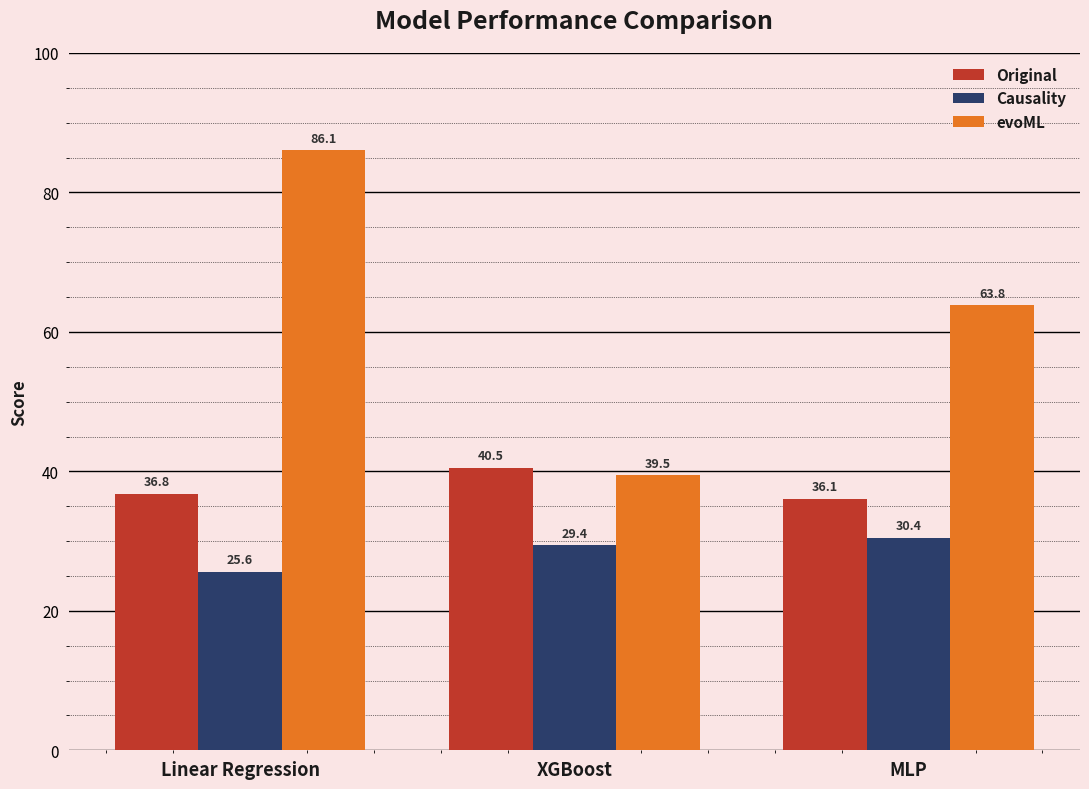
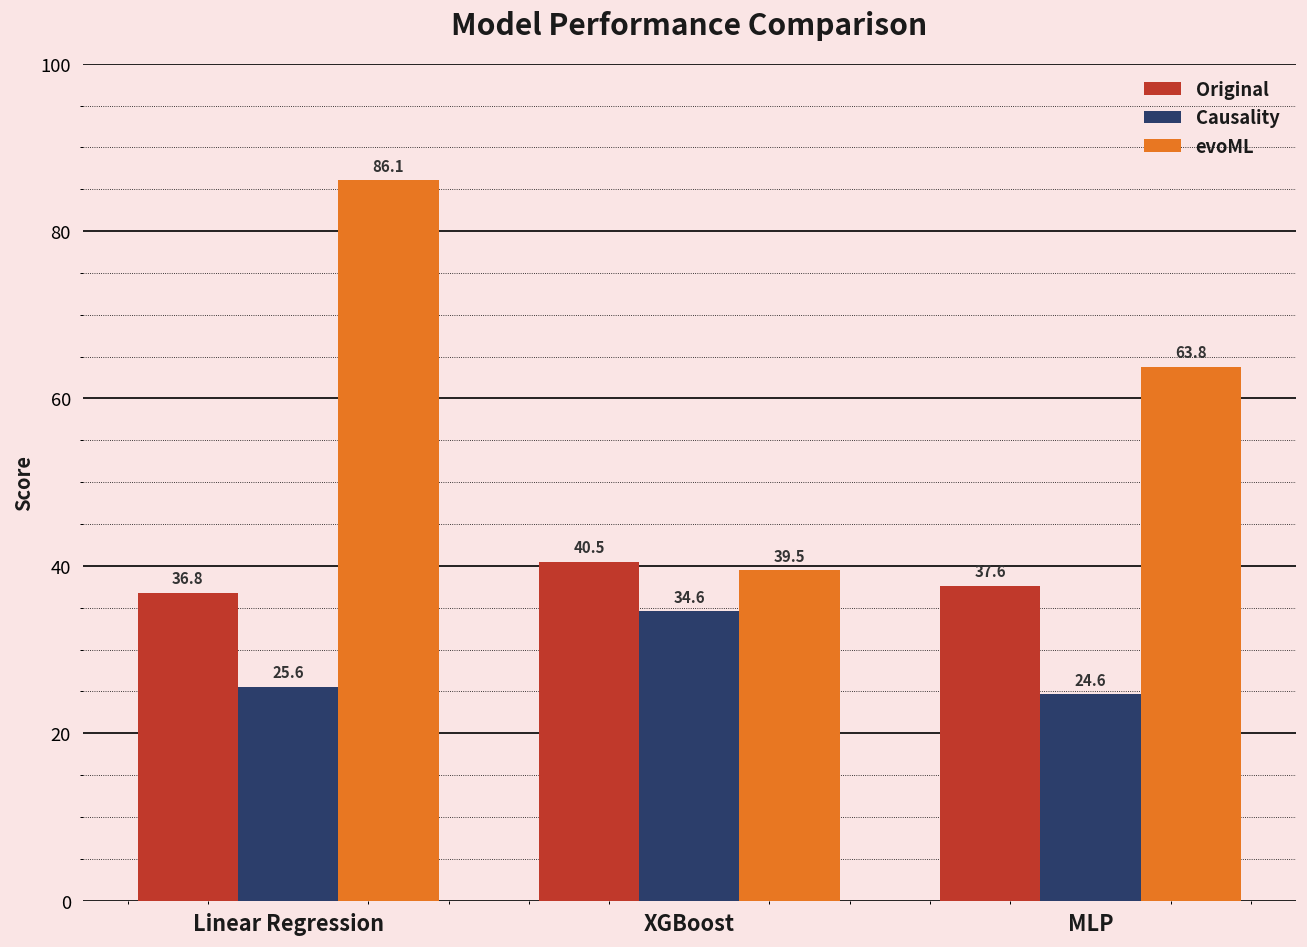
  {
    "Original": {
      "Linear Regression": 36.8,
      "XGBoost": 40.5,
-     "MLP": 36.1
+     "MLP": 37.6
    },
    "Causality": {
      "Linear Regression": 25.6,
-     "XGBoost": 29.4,
-     "MLP": 30.4
+     "XGBoost": 34.6,
+     "MLP": 24.6
    },
    "evoML": {
      "Linear Regression": 86.1,
      "XGBoost": 39.5,
      "MLP": 63.8
    }
  }
